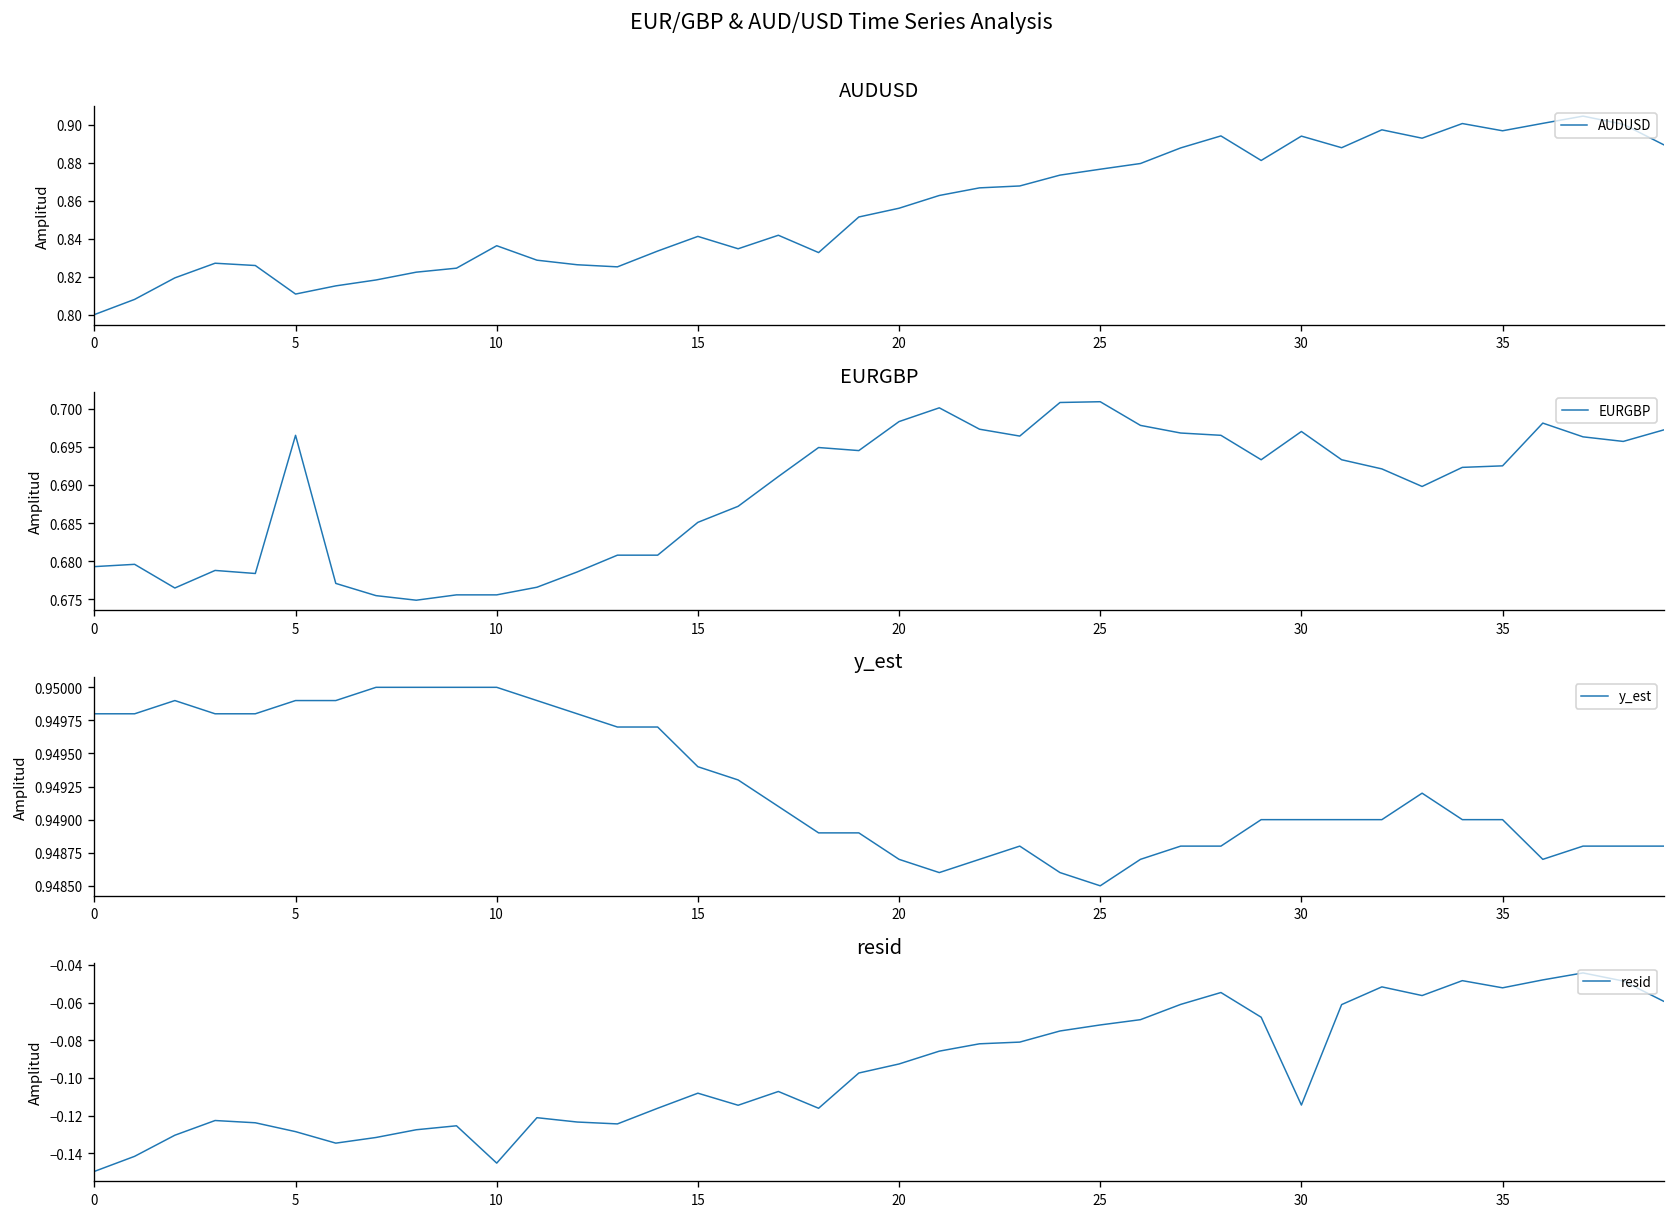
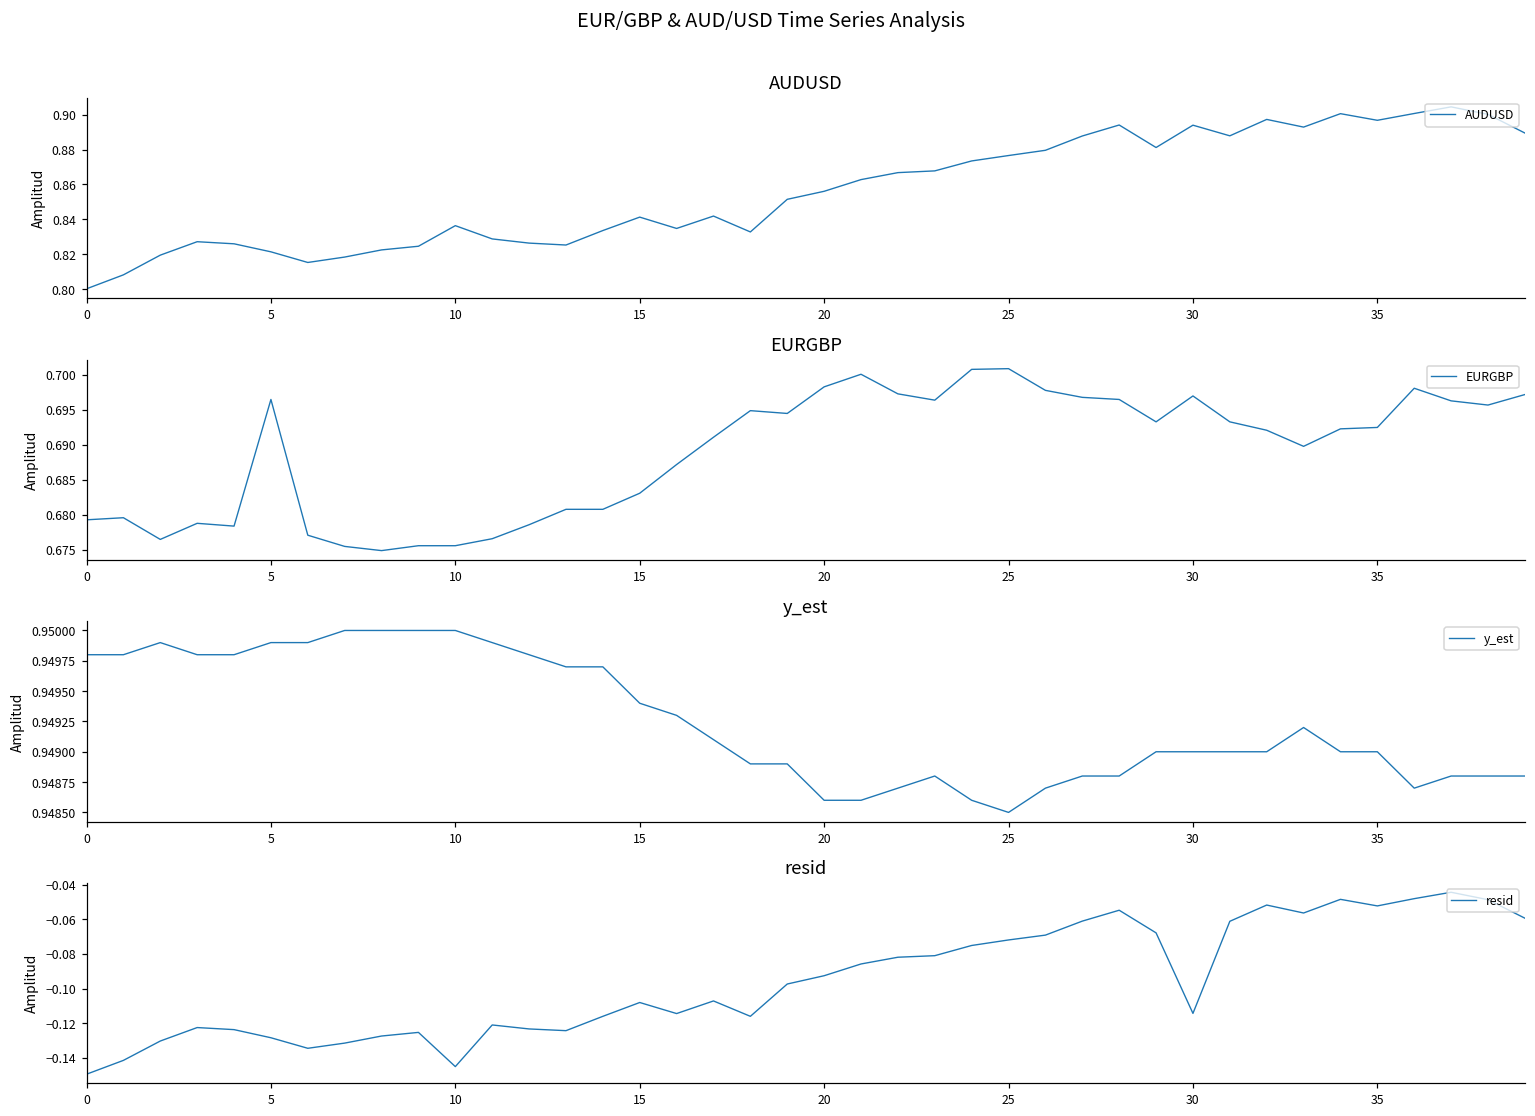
  {
    "AUDUSD": {
      "0": 0.800,
-     "5": 0.811,
+     "5": 0.821,
      "10": 0.836,
      "15": 0.841,
      "20": 0.856,
      "25": 0.877,
      "30": 0.894,
      "35": 0.897
    },
    "EURGBP": {
      "0": 0.679,
      "5": 0.697,
      "10": 0.676,
-     "15": 0.685,
+     "15": 0.683,
      "20": 0.698,
      "25": 0.701,
      "30": 0.697,
      "35": 0.693
    },
    "y_est": {
      "0": 0.9498,
      "5": 0.9499,
      "10": 0.9500,
      "15": 0.9494,
-     "20": 0.9487,
+     "20": 0.9486,
      "25": 0.9485,
      "30": 0.9490,
      "35": 0.9490
    },
    "resid": {
      "0": -0.150,
      "5": -0.129,
      "10": -0.145,
      "15": -0.108,
      "20": -0.093,
      "25": -0.072,
      "30": -0.114,
      "35": -0.052
    }
  }
